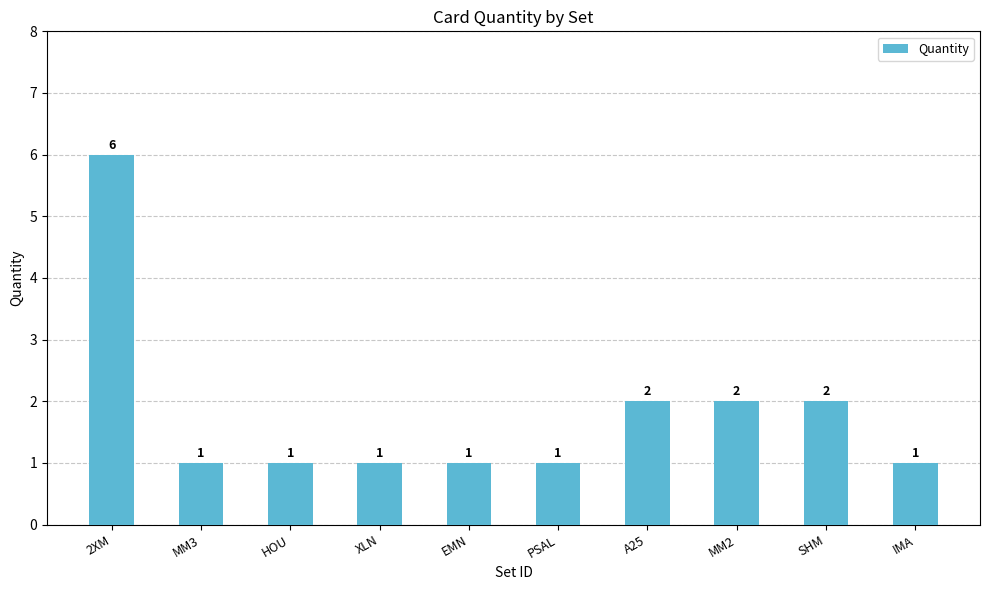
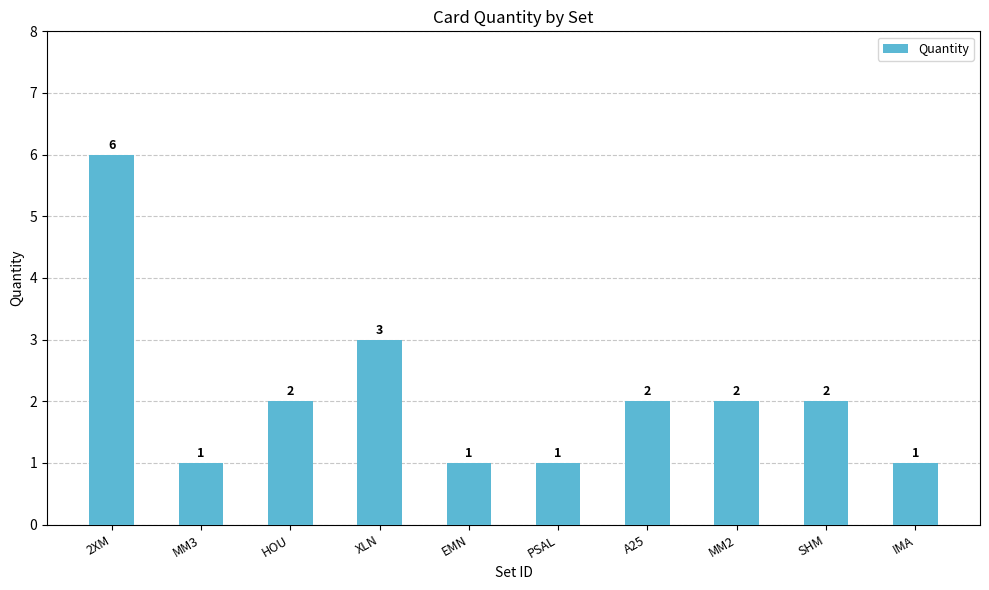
  {
    "2XM": 6,
    "MM3": 1,
-   "HOU": 1,
-   "XLN": 1,
+   "HOU": 2,
+   "XLN": 3,
    "EMN": 1,
    "PSAL": 1,
    "A25": 2,
    "MM2": 2,
    "SHM": 2,
    "IMA": 1
  }
